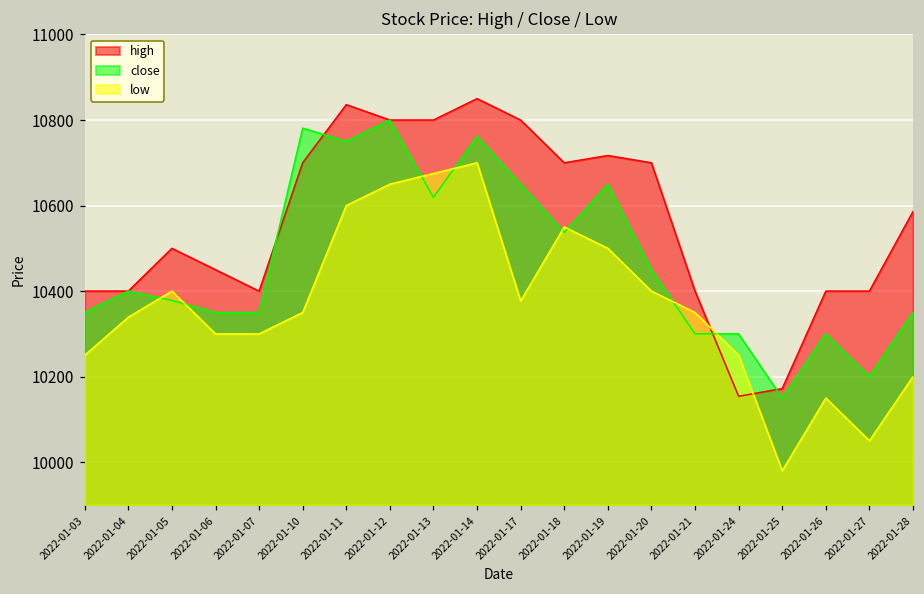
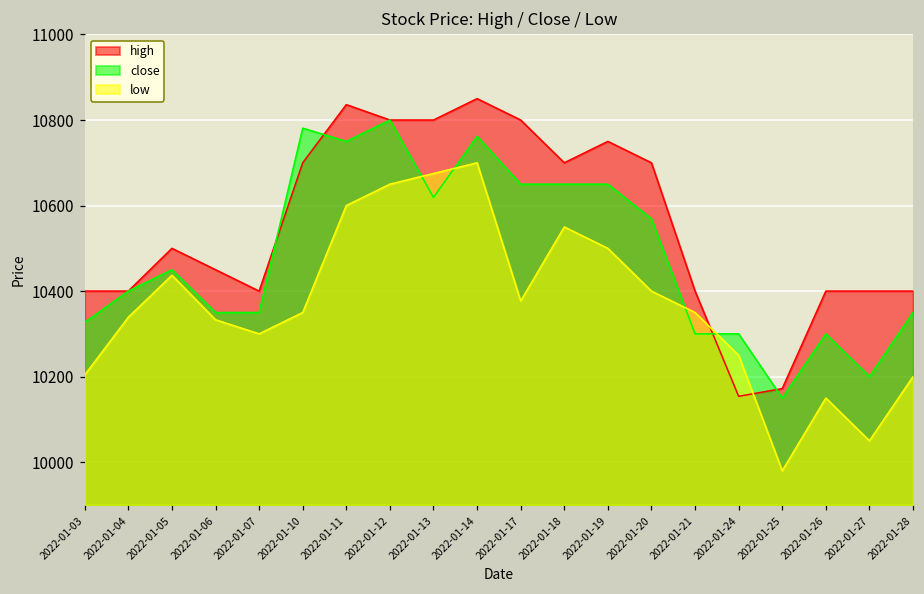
  {
    "high": {
      "2022-01-03": 10400,
      "2022-01-05": 10500,
      "2022-01-06": 10450,
      "2022-01-07": 10400,
      "2022-01-10": 10700,
      "2022-01-11": 10840,
      "2022-01-13": 10800,
      "2022-01-14": 10850,
      "2022-01-17": 10800,
      "2022-01-18": 10700,
-     "2022-01-19": 10720,
+     "2022-01-19": 10750,
      "2022-01-20": 10700,
      "2022-01-21": 10400,
      "2022-01-24": 10150,
      "2022-01-25": 10170,
      "2022-01-26": 10400,
      "2022-01-27": 10400,
-     "2022-01-28": 10590
+     "2022-01-28": 10400
    },
    "close": {
-     "2022-01-03": 10350,
-     "2022-01-05": 10380,
+     "2022-01-03": 10330,
+     "2022-01-05": 10450,
      "2022-01-06": 10350,
      "2022-01-07": 10350,
      "2022-01-10": 10780,
      "2022-01-11": 10750,
      "2022-01-13": 10620,
      "2022-01-14": 10760,
      "2022-01-17": 10650,
-     "2022-01-18": 10540,
+     "2022-01-18": 10650,
      "2022-01-19": 10650,
-     "2022-01-20": 10450,
+     "2022-01-20": 10570,
      "2022-01-21": 10300,
      "2022-01-24": 10300,
      "2022-01-25": 10150,
      "2022-01-26": 10300,
      "2022-01-27": 10200,
      "2022-01-28": 10350
    },
    "low": {
-     "2022-01-03": 10250,
+     "2022-01-03": 10200,
      "2022-01-04": 10340,
-     "2022-01-05": 10400,
-     "2022-01-06": 10300,
+     "2022-01-05": 10440,
+     "2022-01-06": 10330,
      "2022-01-07": 10300,
      "2022-01-10": 10350,
      "2022-01-11": 10600,
      "2022-01-12": 10650,
      "2022-01-13": 10680,
      "2022-01-14": 10700,
      "2022-01-17": 10380,
      "2022-01-18": 10550,
      "2022-01-19": 10500,
      "2022-01-20": 10400,
      "2022-01-21": 10350,
      "2022-01-24": 10250,
      "2022-01-25": 9980,
      "2022-01-26": 10150,
      "2022-01-27": 10050,
      "2022-01-28": 10200
    }
  }
